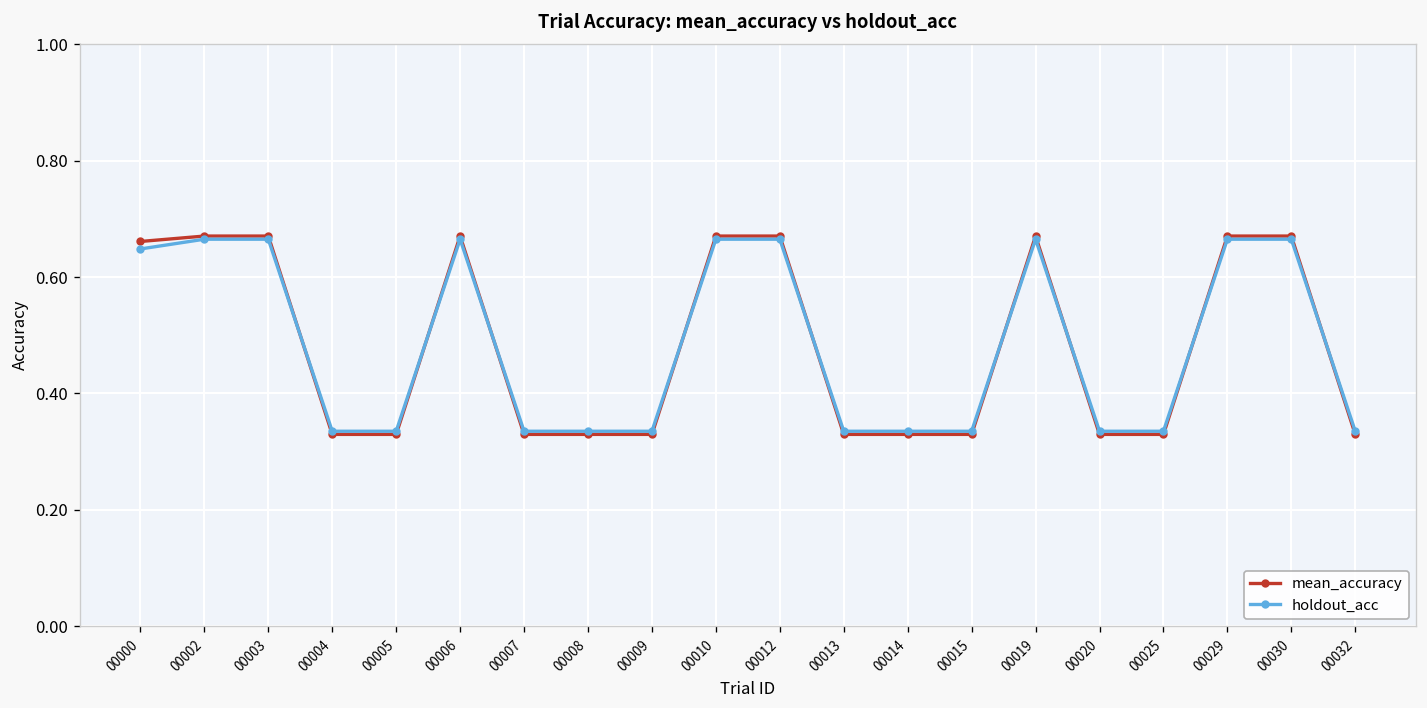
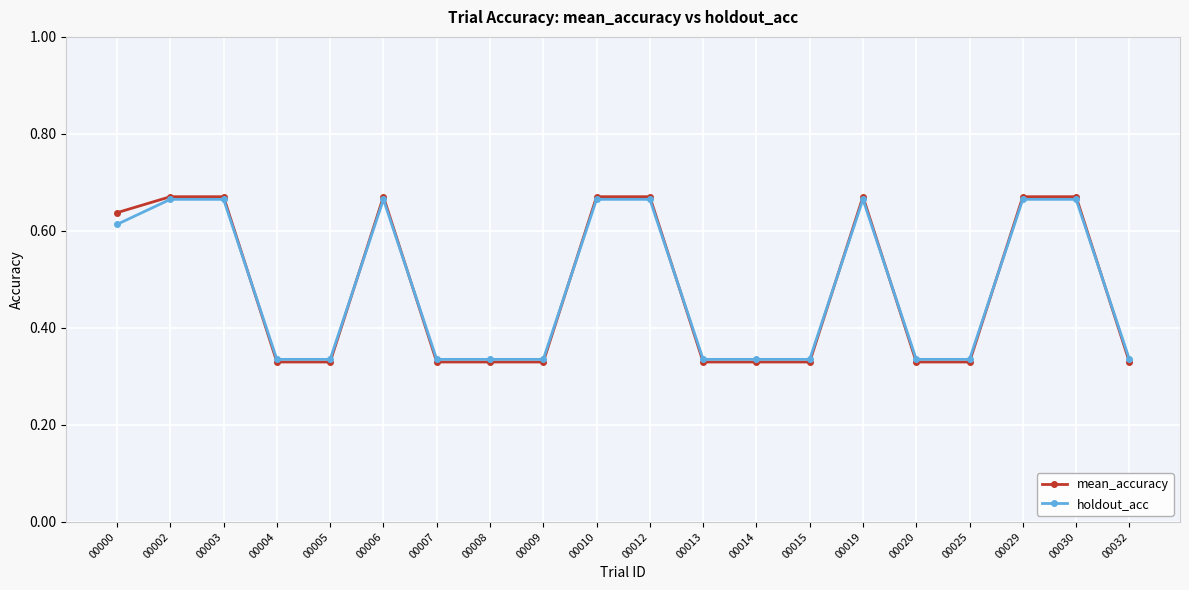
  {
    "mean_accuracy": {
-     "00000": 0.66,
+     "00000": 0.64,
      "00002": 0.67,
      "00003": 0.67,
      "00004": 0.33,
      "00005": 0.33,
      "00006": 0.67,
      "00007": 0.33,
      "00008": 0.33,
      "00009": 0.33,
      "00010": 0.67,
      "00012": 0.67,
      "00013": 0.33,
      "00014": 0.33,
      "00015": 0.33,
      "00019": 0.67,
      "00020": 0.33,
      "00025": 0.33,
      "00029": 0.67,
      "00030": 0.67,
      "00032": 0.33
    },
    "holdout_acc": {
-     "00000": 0.65,
+     "00000": 0.61,
      "00002": 0.67,
      "00003": 0.67,
      "00004": 0.34,
      "00005": 0.34,
      "00006": 0.67,
      "00007": 0.34,
      "00008": 0.34,
      "00009": 0.34,
      "00010": 0.67,
      "00012": 0.67,
      "00013": 0.34,
      "00014": 0.34,
      "00015": 0.34,
      "00019": 0.67,
      "00020": 0.34,
      "00025": 0.34,
      "00029": 0.67,
      "00030": 0.67,
      "00032": 0.34
    }
  }
